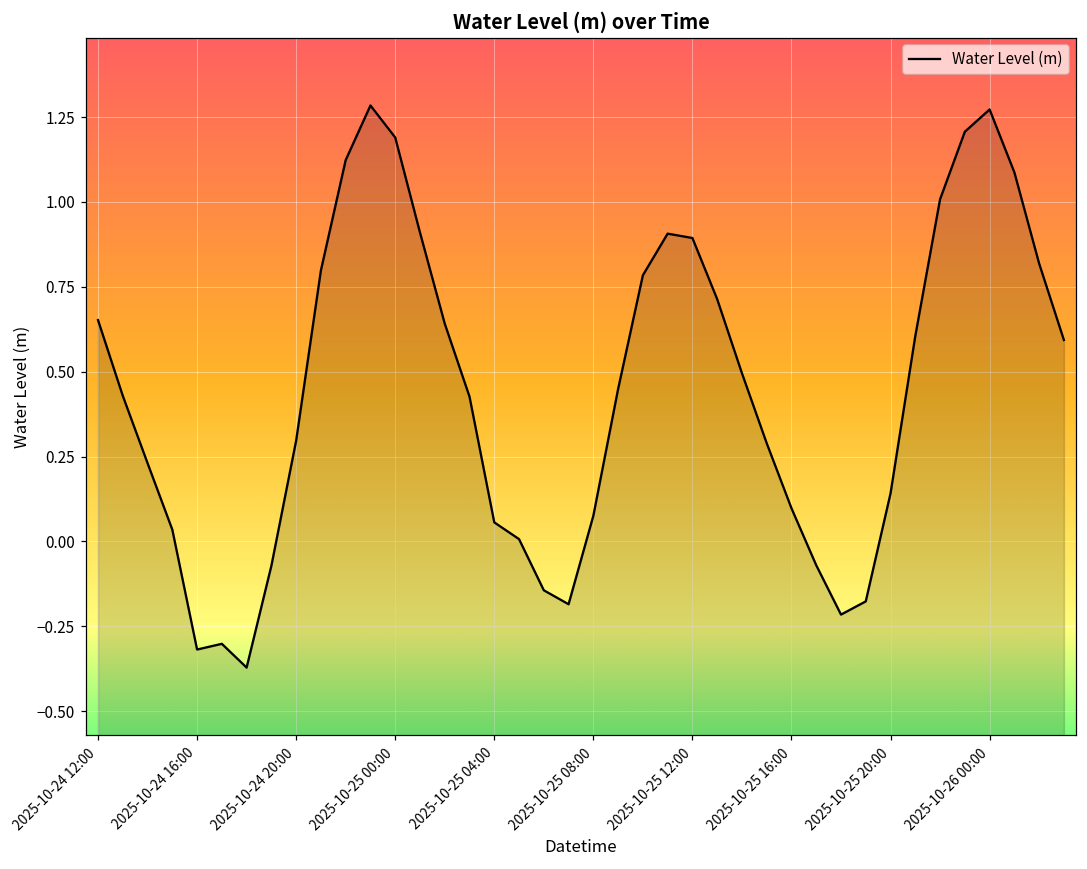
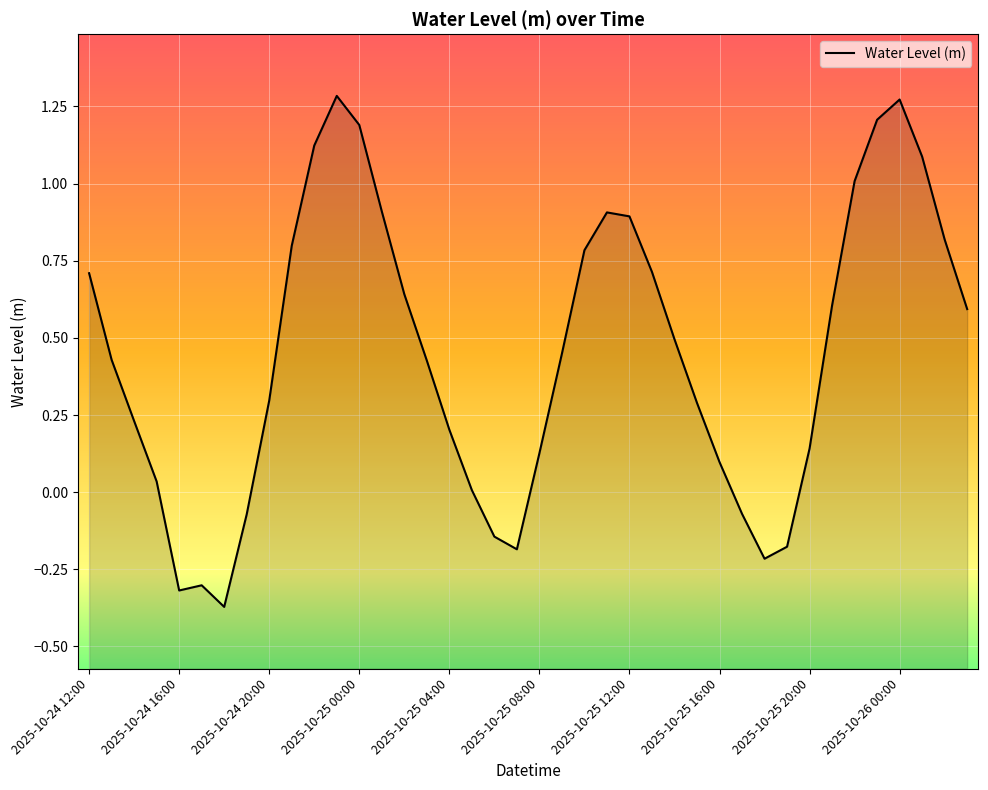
  {
-   "2025-10-24 12:00": 0.65,
+   "2025-10-24 12:00": 0.71,
    "2025-10-24 16:00": -0.32,
    "2025-10-24 20:00": 0.30,
    "2025-10-25 00:00": 1.19,
-   "2025-10-25 04:00": 0.06,
-   "2025-10-25 08:00": 0.08,
+   "2025-10-25 04:00": 0.20,
+   "2025-10-25 08:00": 0.13,
    "2025-10-25 12:00": 0.89,
    "2025-10-25 16:00": 0.10,
    "2025-10-25 20:00": 0.14,
    "2025-10-26 00:00": 1.27
  }
